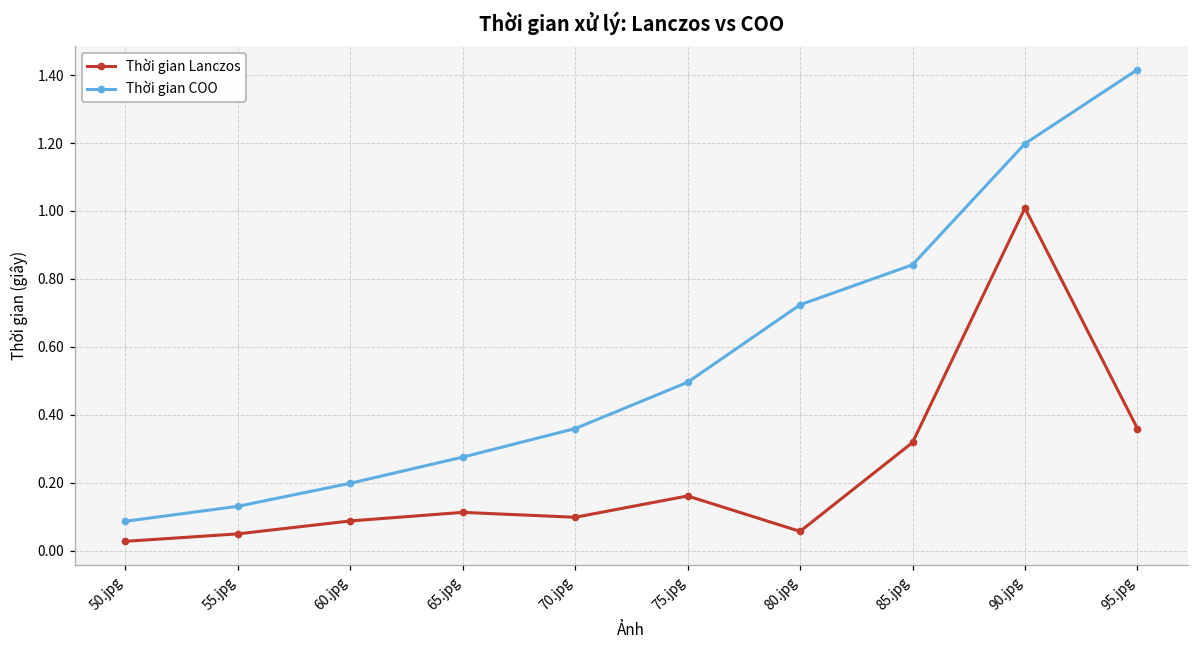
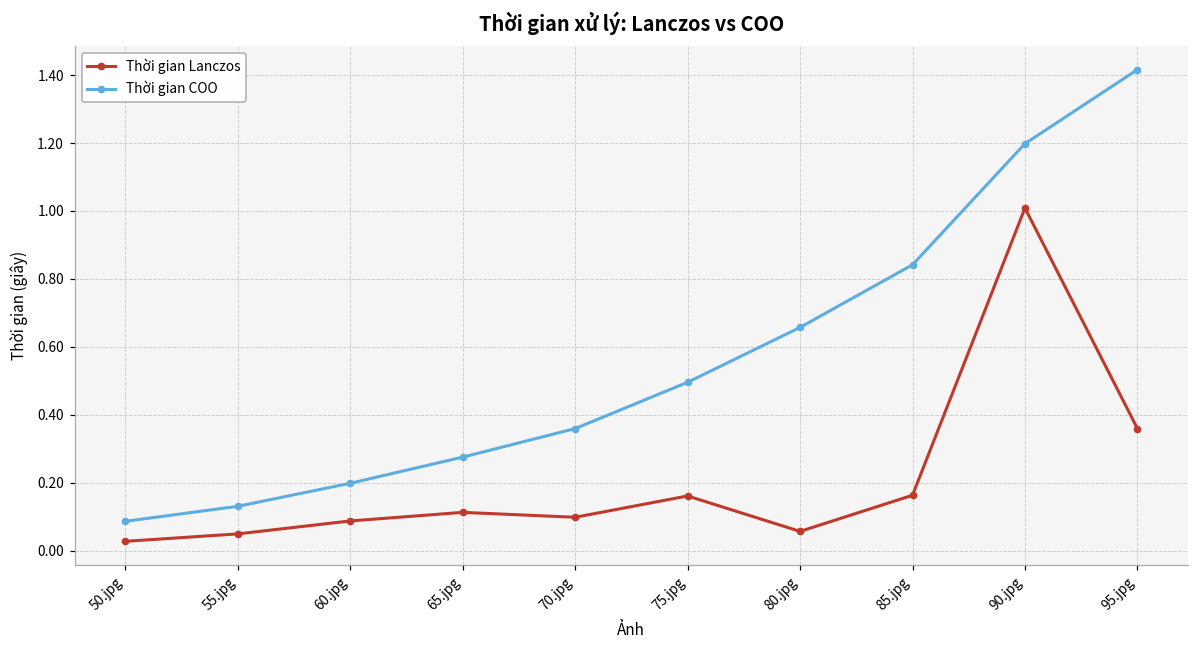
  {
    "Thời gian Lanczos": {
      "50.jpg": 0.03,
      "55.jpg": 0.05,
      "60.jpg": 0.09,
      "65.jpg": 0.11,
      "70.jpg": 0.10,
      "75.jpg": 0.16,
      "80.jpg": 0.06,
-     "85.jpg": 0.32,
+     "85.jpg": 0.16,
      "90.jpg": 1.01,
      "95.jpg": 0.36
    },
    "Thời gian COO": {
      "50.jpg": 0.09,
      "55.jpg": 0.13,
      "60.jpg": 0.20,
      "65.jpg": 0.28,
      "70.jpg": 0.36,
      "75.jpg": 0.50,
-     "80.jpg": 0.72,
+     "80.jpg": 0.66,
      "85.jpg": 0.84,
      "90.jpg": 1.20,
      "95.jpg": 1.42
    }
  }
